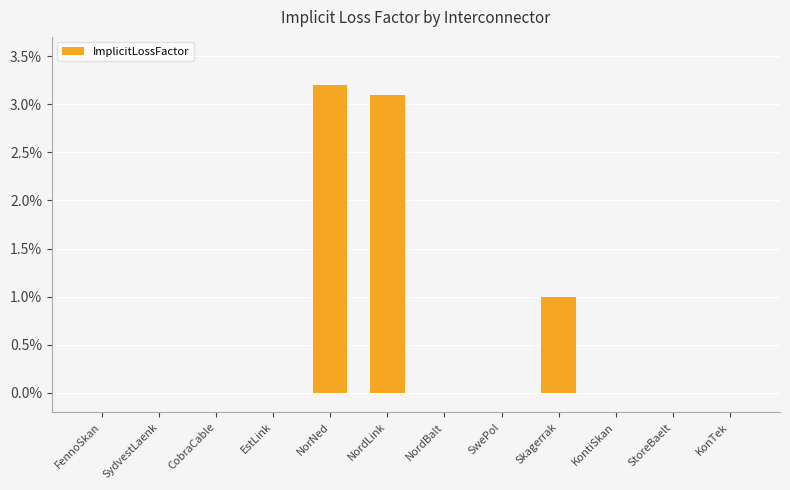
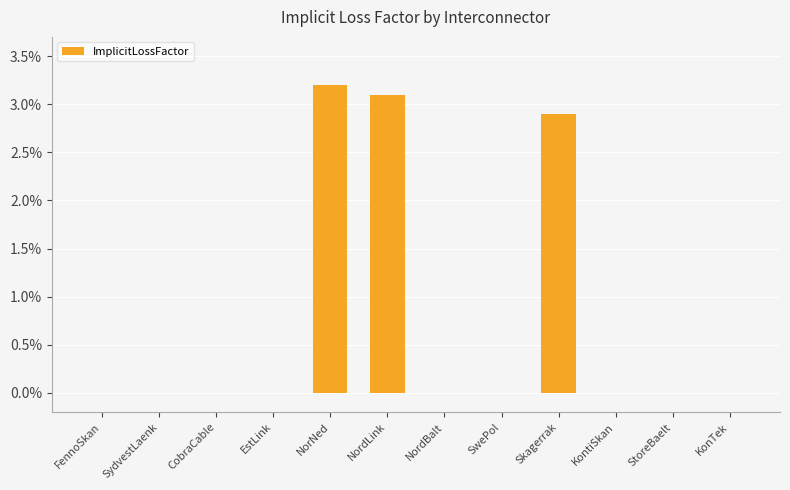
  {
    "FennoSkan": "0.0%",
    "SydvestLaenk": "0.0%",
    "CobraCable": "0.0%",
    "EstLink": "0.0%",
    "NorNed": "3.2%",
    "NordLink": "3.1%",
    "NordBalt": "0.0%",
    "SwePol": "0.0%",
-   "Skagerrak": "1.0%",
+   "Skagerrak": "2.9%",
    "KontiSkan": "0.0%",
    "StoreBaelt": "0.0%",
    "KonTek": "0.0%"
  }
